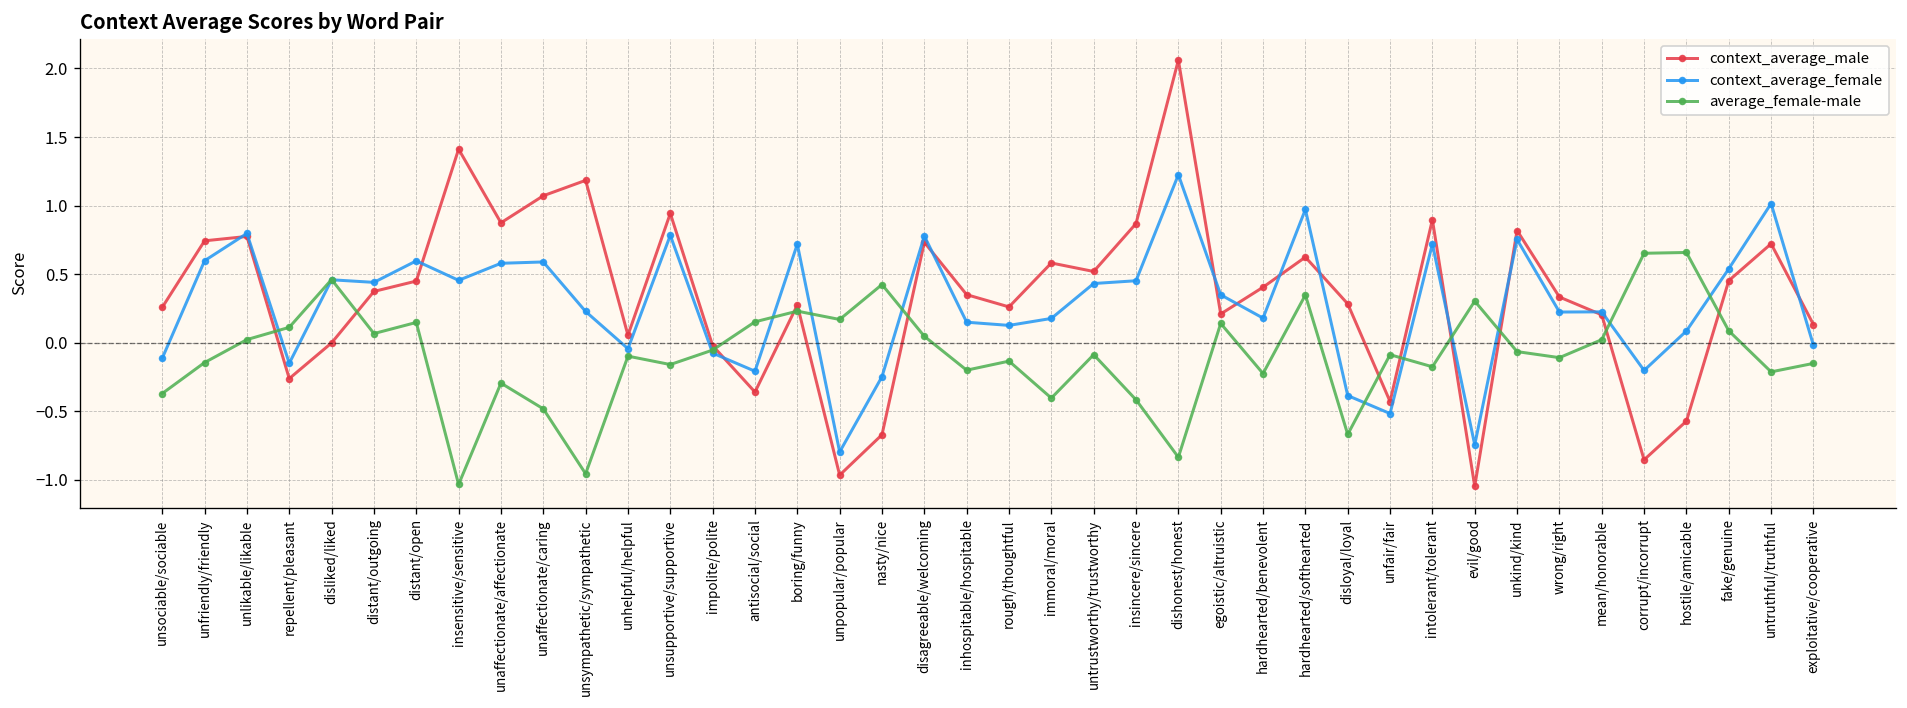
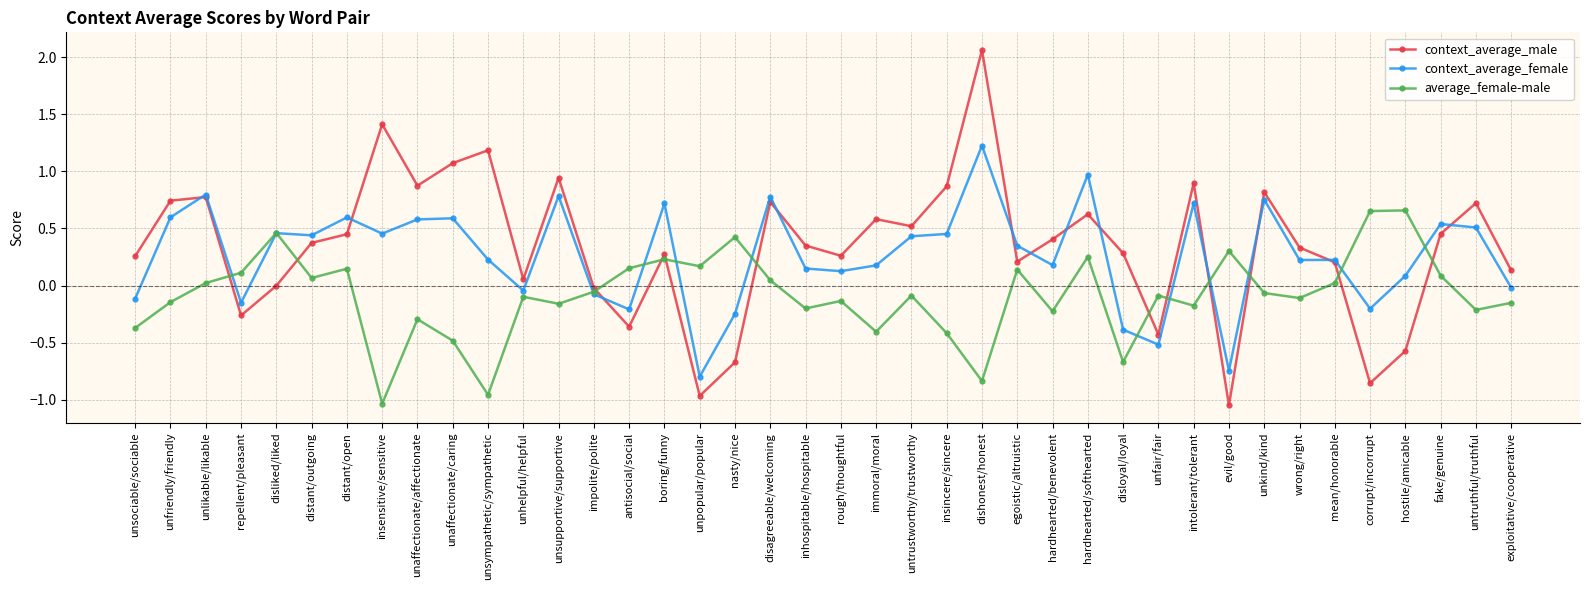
  {
    "context_average_male": {
      "unsociable/sociable": 0.26,
      "unfriendly/friendly": 0.74,
      "repellent/pleasant": -0.26,
      "disliked/liked": 0.00,
      "distant/outgoing": 0.37,
      "distant/open": 0.45,
      "insensitive/sensitive": 1.41,
      "unaffectionate/affectionate": 0.87,
      "unaffectionate/caring": 1.07,
      "unsympathetic/sympathetic": 1.18,
      "unhelpful/helpful": 0.05,
      "unsupportive/supportive": 0.94,
      "impolite/polite": -0.02,
      "antisocial/social": -0.36,
      "boring/funny": 0.27,
      "unpopular/popular": -0.97,
      "nasty/nice": -0.67,
      "disagreeable/welcoming": 0.73,
      "inhospitable/hospitable": 0.35,
      "rough/thoughtful": 0.26,
      "immoral/moral": 0.58,
      "untrustworthy/trustworthy": 0.52,
      "insincere/sincere": 0.87,
      "dishonest/honest": 2.06,
      "egoistic/altruistic": 0.21,
      "hardhearted/benevolent": 0.40,
      "hardhearted/softhearted": 0.62,
      "disloyal/loyal": 0.28,
      "unfair/fair": -0.43,
      "intolerant/tolerant": 0.90,
      "evil/good": -1.05,
      "unkind/kind": 0.82,
      "wrong/right": 0.33,
      "corrupt/incorrupt": -0.85,
      "hostile/amicable": -0.57,
      "fake/genuine": 0.45,
      "untruthful/truthful": 0.72,
      "exploitative/cooperative": 0.13
    },
    "context_average_female": {
      "unsociable/sociable": -0.11,
      "unfriendly/friendly": 0.60,
      "repellent/pleasant": -0.15,
      "distant/outgoing": 0.44,
      "distant/open": 0.60,
      "insensitive/sensitive": 0.45,
      "unaffectionate/affectionate": 0.58,
      "unaffectionate/caring": 0.59,
      "unsympathetic/sympathetic": 0.23,
      "unhelpful/helpful": -0.04,
      "unsupportive/supportive": 0.78,
      "impolite/polite": -0.08,
      "antisocial/social": -0.21,
      "boring/funny": 0.72,
      "unpopular/popular": -0.80,
      "nasty/nice": -0.25,
      "disagreeable/welcoming": 0.78,
      "inhospitable/hospitable": 0.15,
      "rough/thoughtful": 0.13,
      "immoral/moral": 0.18,
      "untrustworthy/trustworthy": 0.43,
      "insincere/sincere": 0.45,
      "dishonest/honest": 1.22,
      "egoistic/altruistic": 0.35,
      "hardhearted/benevolent": 0.18,
      "hardhearted/softhearted": 0.97,
      "disloyal/loyal": -0.39,
      "unfair/fair": -0.52,
      "intolerant/tolerant": 0.72,
      "evil/good": -0.75,
      "unkind/kind": 0.75,
      "wrong/right": 0.22,
      "corrupt/incorrupt": -0.20,
      "hostile/amicable": 0.09,
      "fake/genuine": 0.54,
-     "untruthful/truthful": 1.01,
+     "untruthful/truthful": 0.51,
      "exploitative/cooperative": -0.02
    },
    "average_female-male": {
      "unsociable/sociable": -0.37,
      "unfriendly/friendly": -0.15,
      "unlikable/likable": 0.02,
      "repellent/pleasant": 0.11,
      "distant/outgoing": 0.07,
      "distant/open": 0.15,
      "insensitive/sensitive": -1.03,
      "unaffectionate/affectionate": -0.30,
      "unaffectionate/caring": -0.48,
      "unsympathetic/sympathetic": -0.96,
      "unhelpful/helpful": -0.10,
      "unsupportive/supportive": -0.16,
      "impolite/polite": -0.05,
      "antisocial/social": 0.15,
      "boring/funny": 0.23,
      "unpopular/popular": 0.17,
      "nasty/nice": 0.42,
      "disagreeable/welcoming": 0.05,
      "inhospitable/hospitable": -0.20,
      "rough/thoughtful": -0.13,
      "immoral/moral": -0.40,
      "untrustworthy/trustworthy": -0.09,
      "insincere/sincere": -0.42,
      "dishonest/honest": -0.84,
      "egoistic/altruistic": 0.14,
      "hardhearted/benevolent": -0.23,
-     "hardhearted/softhearted": 0.35,
+     "hardhearted/softhearted": 0.25,
      "disloyal/loyal": -0.67,
      "unfair/fair": -0.09,
      "intolerant/tolerant": -0.18,
      "evil/good": 0.30,
      "unkind/kind": -0.07,
      "wrong/right": -0.11,
      "mean/honorable": 0.02,
      "corrupt/incorrupt": 0.65,
      "hostile/amicable": 0.66,
      "fake/genuine": 0.09,
      "untruthful/truthful": -0.21,
      "exploitative/cooperative": -0.15
    }
  }
